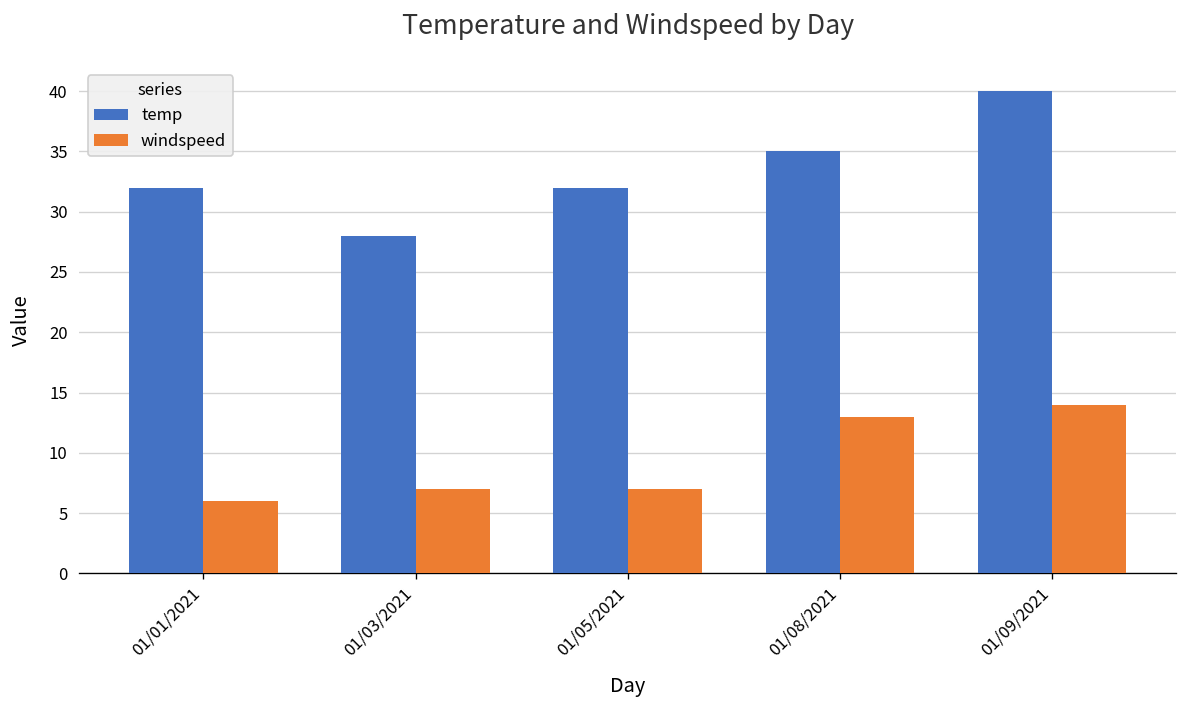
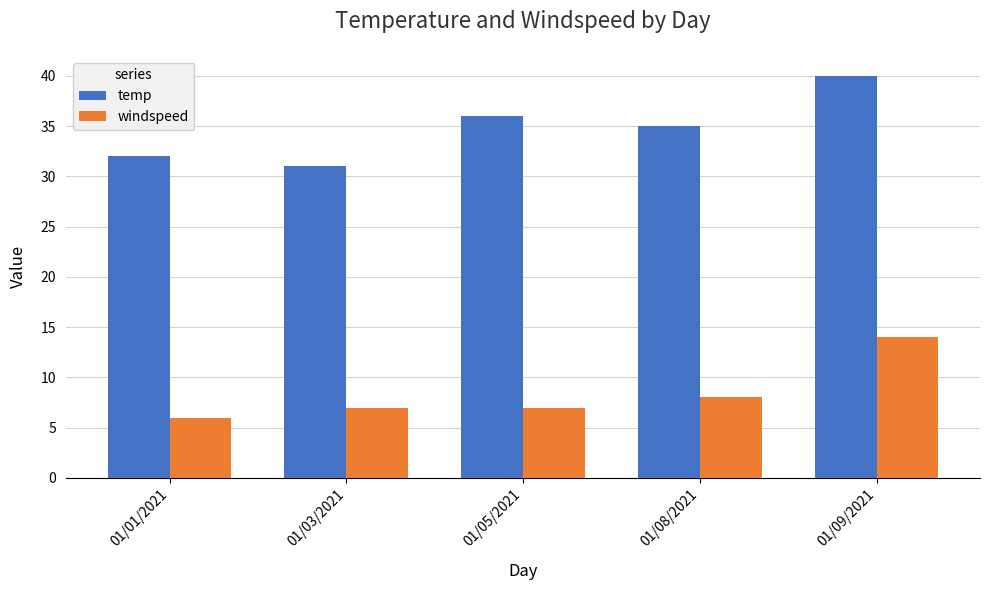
  {
    "temp": {
      "01/01/2021": 32,
-     "01/03/2021": 28,
-     "01/05/2021": 32,
+     "01/03/2021": 31,
+     "01/05/2021": 36,
      "01/08/2021": 35,
      "01/09/2021": 40
    },
    "windspeed": {
      "01/01/2021": 6,
      "01/03/2021": 7,
      "01/05/2021": 7,
-     "01/08/2021": 13,
+     "01/08/2021": 8,
      "01/09/2021": 14
    }
  }
